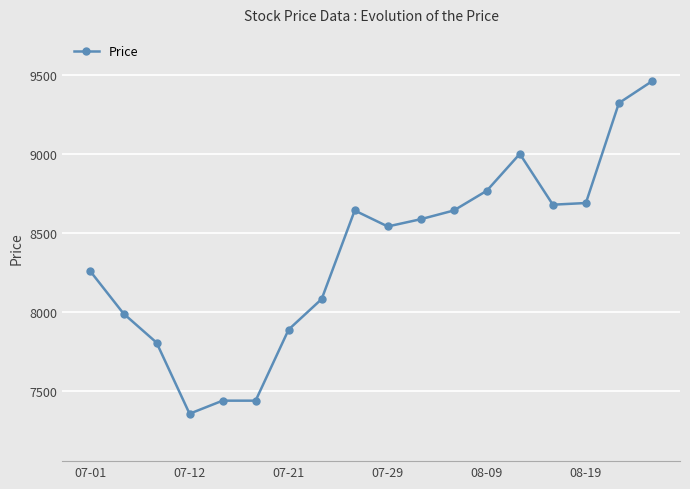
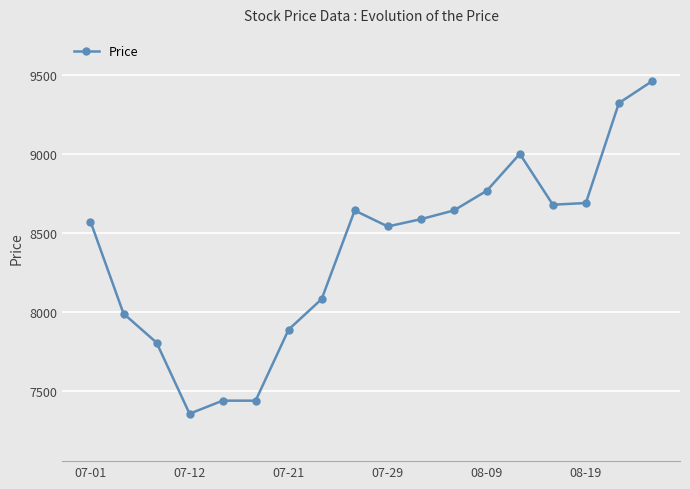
  {
-   "07-01": 8260,
+   "07-01": 8580,
    "07-12": 7360,
    "07-21": 7890,
    "07-29": 8540,
    "08-09": 8770,
    "08-19": 8690
  }
